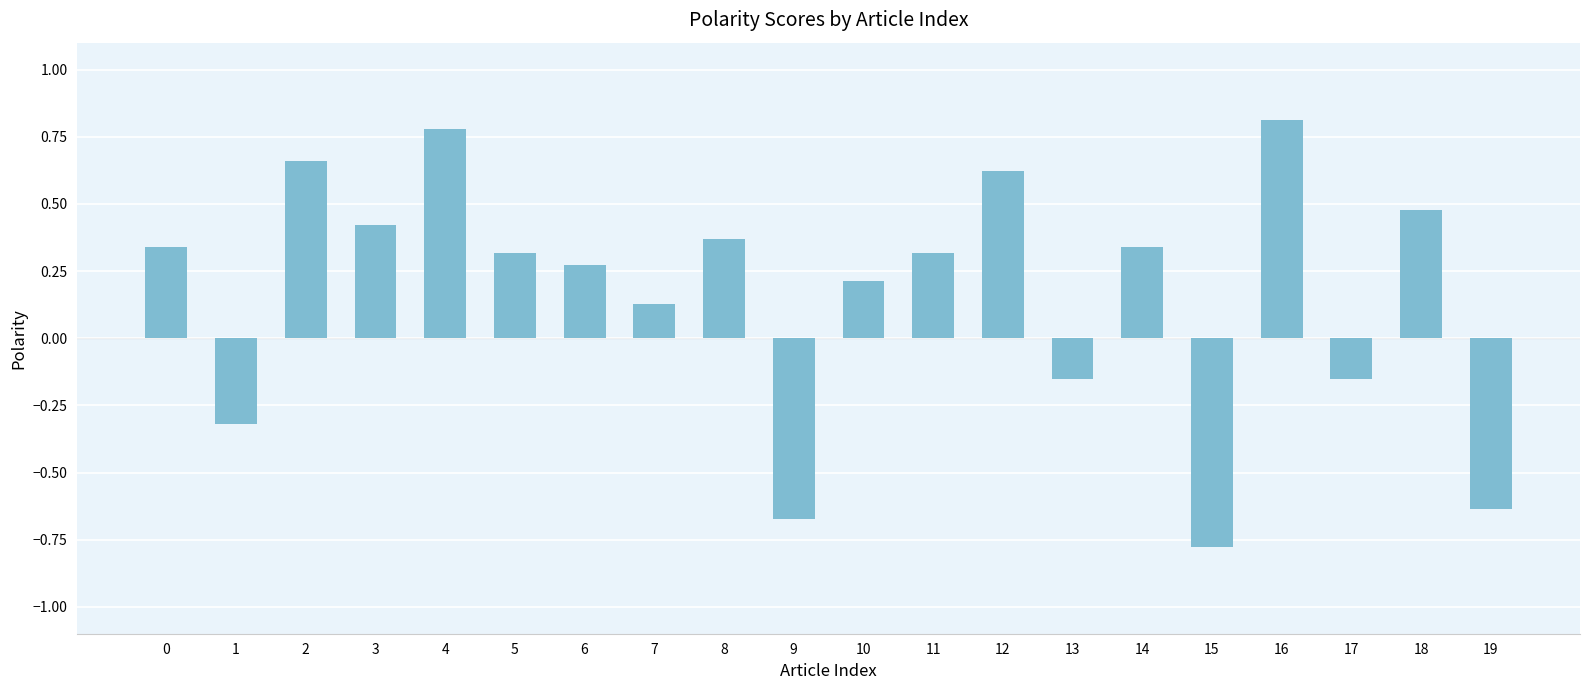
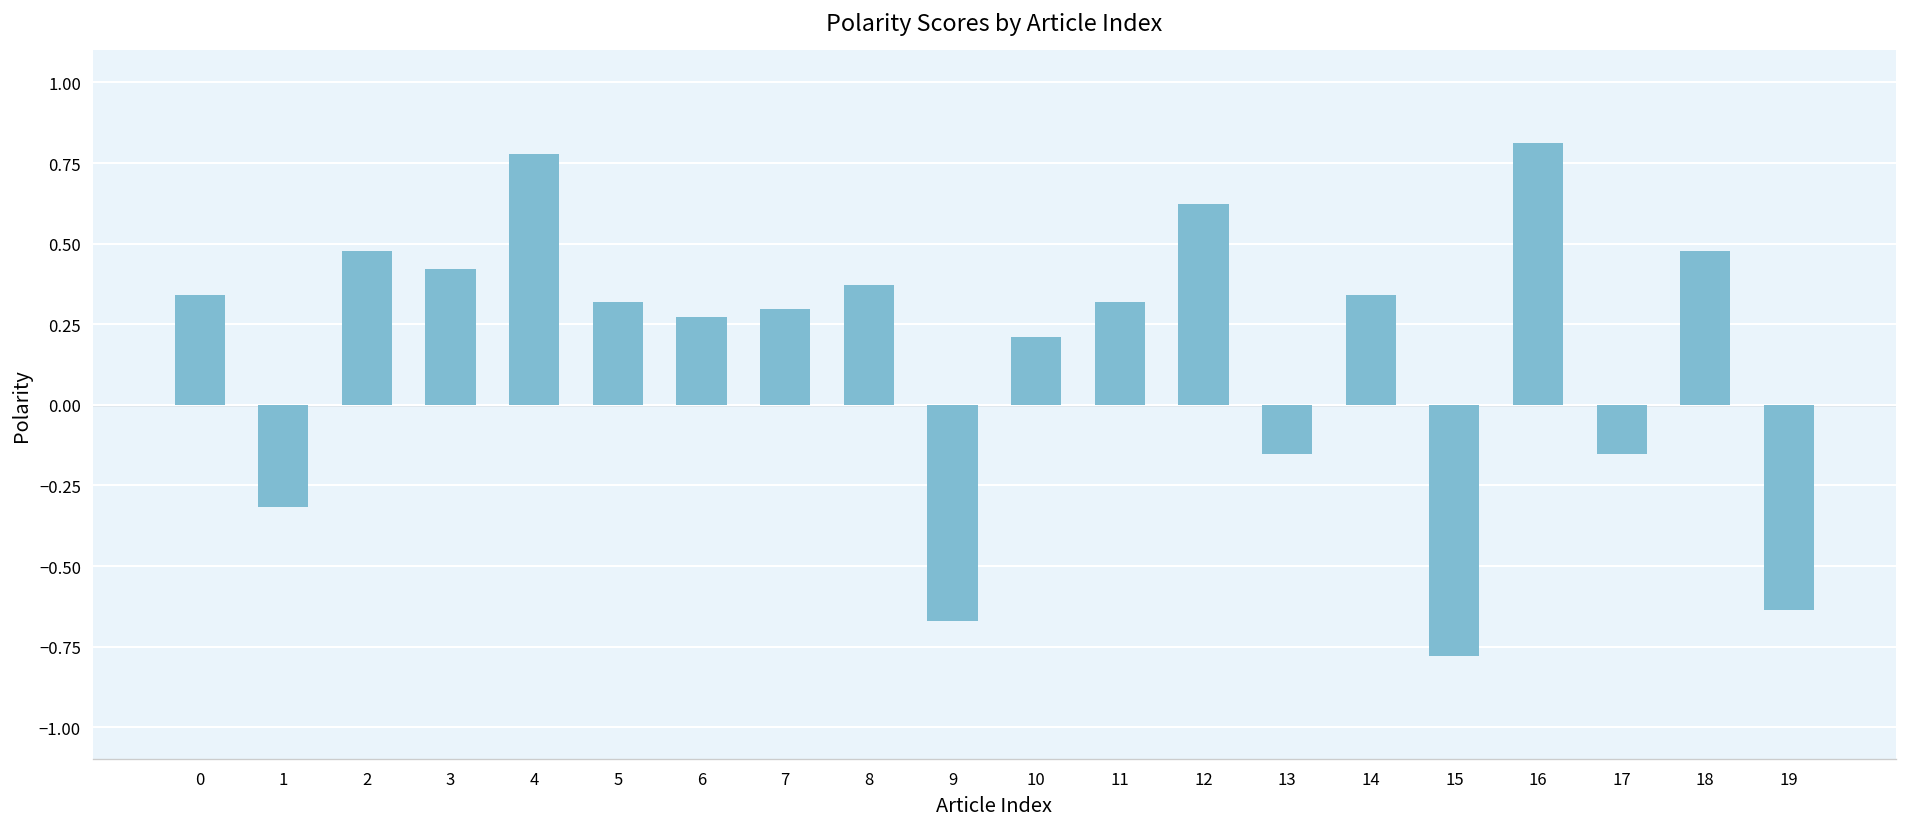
  {
    "0": 0.34,
    "1": -0.32,
-   "2": 0.66,
+   "2": 0.48,
    "3": 0.42,
    "4": 0.78,
    "5": 0.32,
    "6": 0.27,
-   "7": 0.13,
+   "7": 0.30,
    "8": 0.37,
    "9": -0.67,
    "10": 0.21,
    "11": 0.32,
    "12": 0.62,
    "13": -0.15,
    "14": 0.34,
    "15": -0.78,
    "16": 0.81,
    "17": -0.15,
    "18": 0.48,
    "19": -0.64
  }
